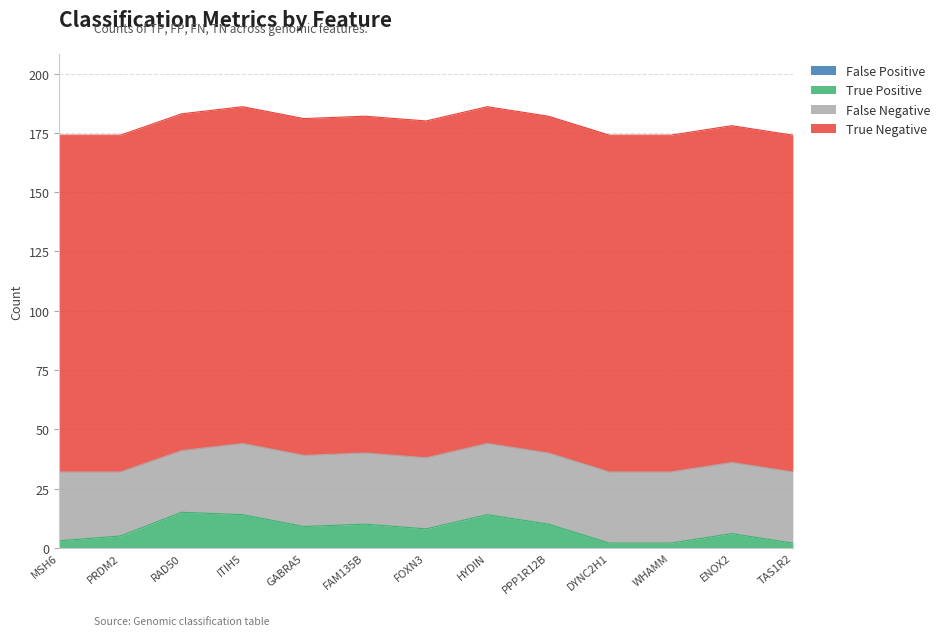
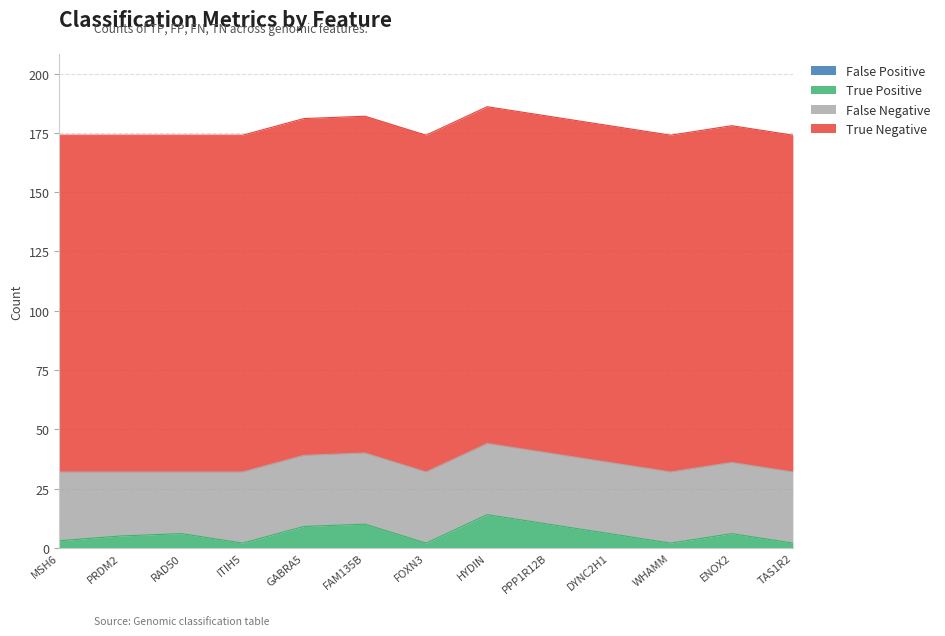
  {
    "False Positive": {
      "MSH6": 0,
      "PRDM2": 0,
      "RAD50": 0,
      "ITIH5": 0,
      "GABRA5": 0,
      "FAM135B": 0,
      "FOXN3": 0,
      "HYDIN": 0,
      "PPP1R12B": 0,
      "DYNC2H1": 0,
      "WHAMM": 0,
      "ENOX2": 0,
      "TAS1R2": 0
    },
    "True Positive": {
      "MSH6": 3,
      "PRDM2": 5,
-     "RAD50": 15,
-     "ITIH5": 14,
+     "RAD50": 6,
+     "ITIH5": 2,
      "GABRA5": 9,
      "FAM135B": 10,
-     "FOXN3": 8,
+     "FOXN3": 2,
      "HYDIN": 14,
      "PPP1R12B": 10,
-     "DYNC2H1": 2,
+     "DYNC2H1": 6,
      "WHAMM": 2,
      "ENOX2": 6,
      "TAS1R2": 2
    },
    "False Negative": {
      "MSH6": 29,
      "PRDM2": 27,
      "RAD50": 26,
      "ITIH5": 30,
      "GABRA5": 30,
      "FAM135B": 30,
      "FOXN3": 30,
      "HYDIN": 30,
      "PPP1R12B": 30,
      "DYNC2H1": 30,
      "WHAMM": 30,
      "ENOX2": 30,
      "TAS1R2": 30
    },
    "True Negative": {
      "MSH6": 142,
      "PRDM2": 142,
      "RAD50": 142,
      "ITIH5": 142,
      "GABRA5": 142,
      "FAM135B": 142,
      "FOXN3": 142,
      "HYDIN": 142,
      "PPP1R12B": 142,
      "DYNC2H1": 142,
      "WHAMM": 142,
      "ENOX2": 142,
      "TAS1R2": 142
    }
  }
